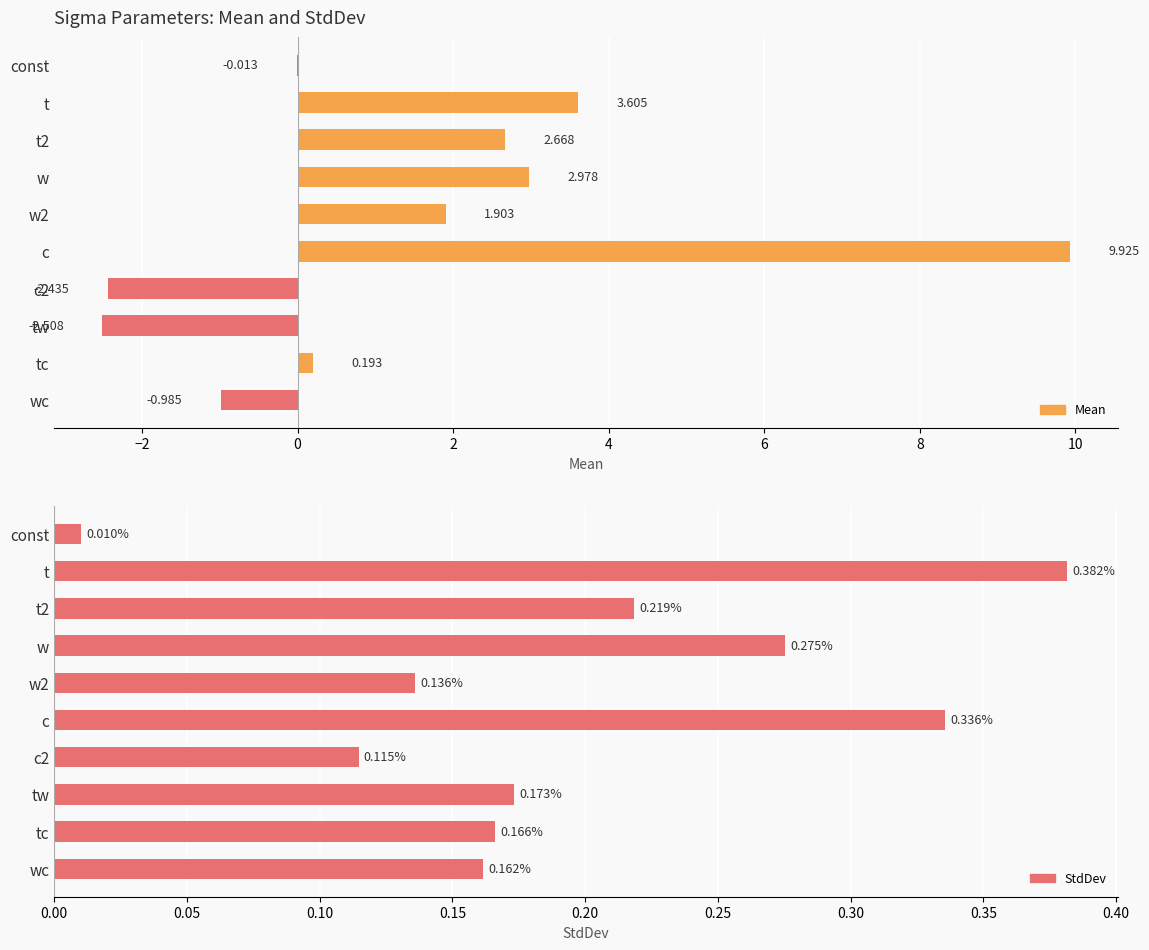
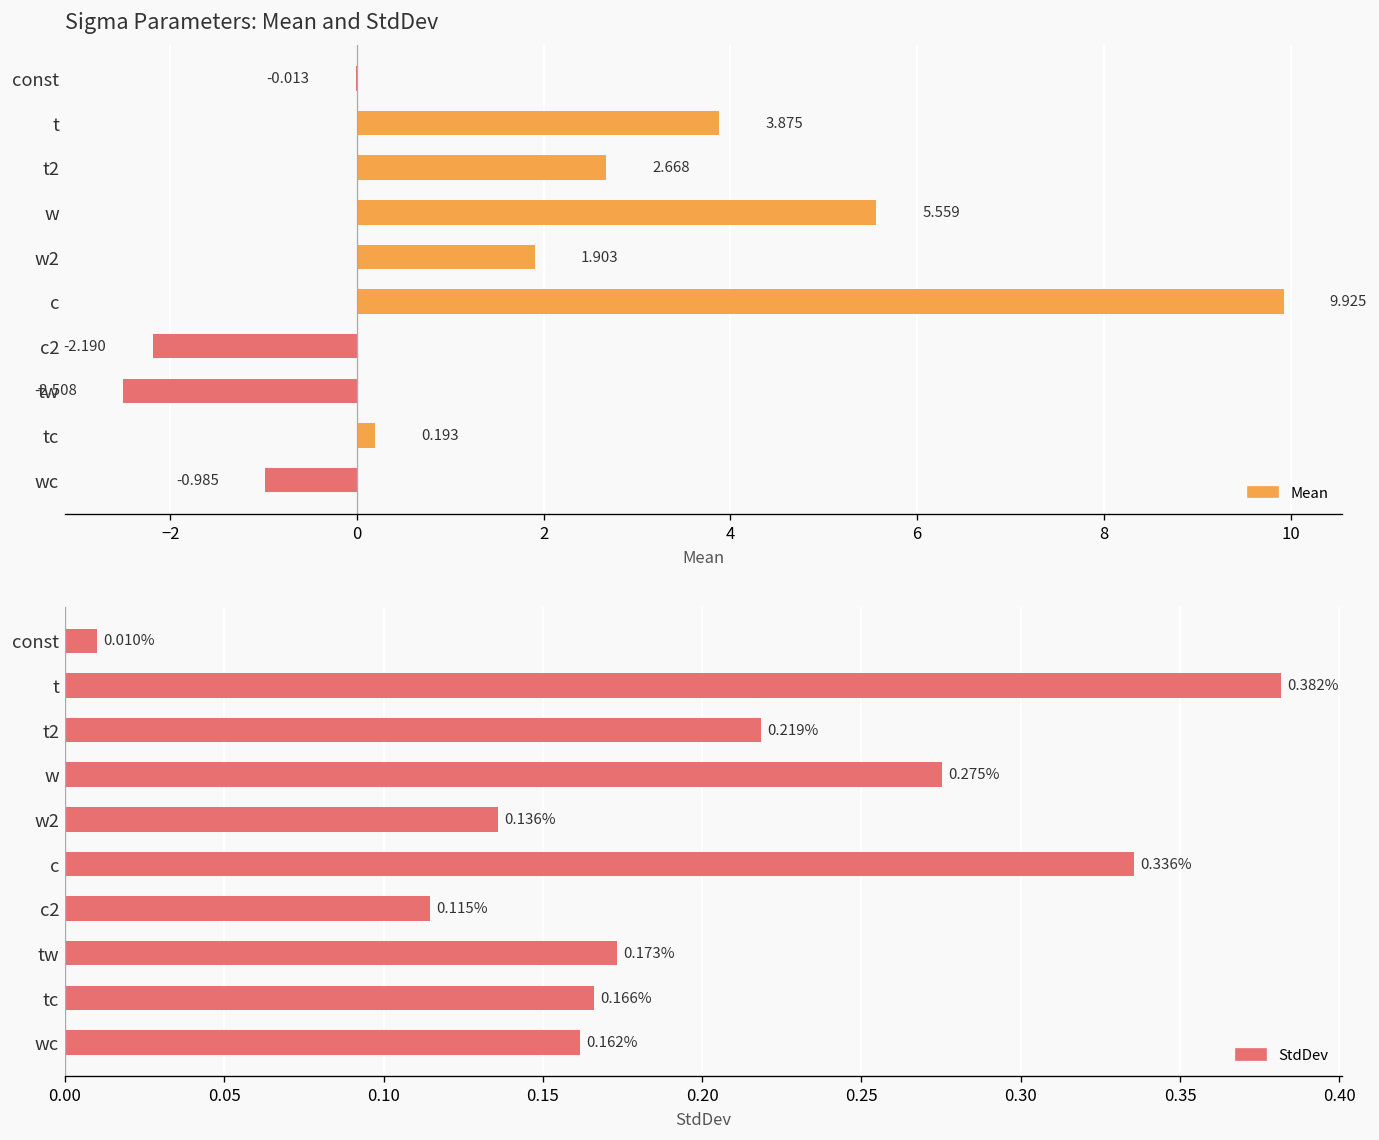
  {
    "Sigma Parameters: Mean and StdDev": {
-     "t": 3.605,
-     "w": 2.978,
-     "c2": -2.435
+     "t": 3.875,
+     "w": 5.559,
+     "c2": -2.190
    }
  }
